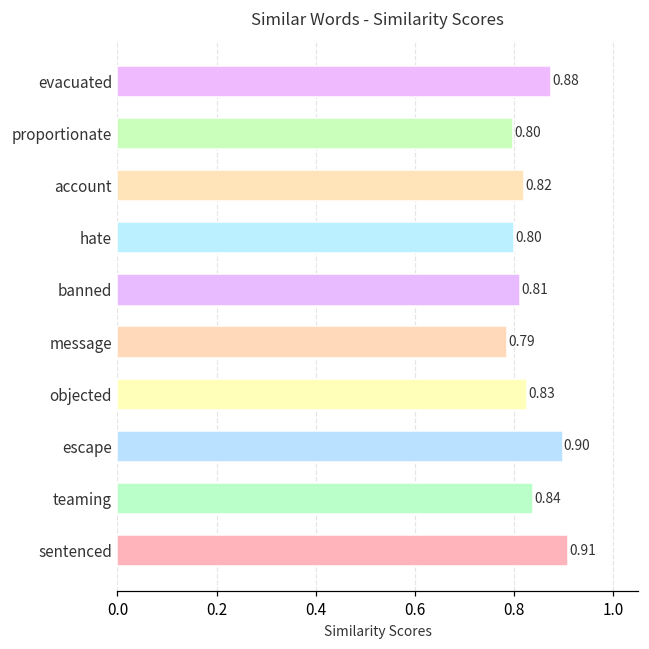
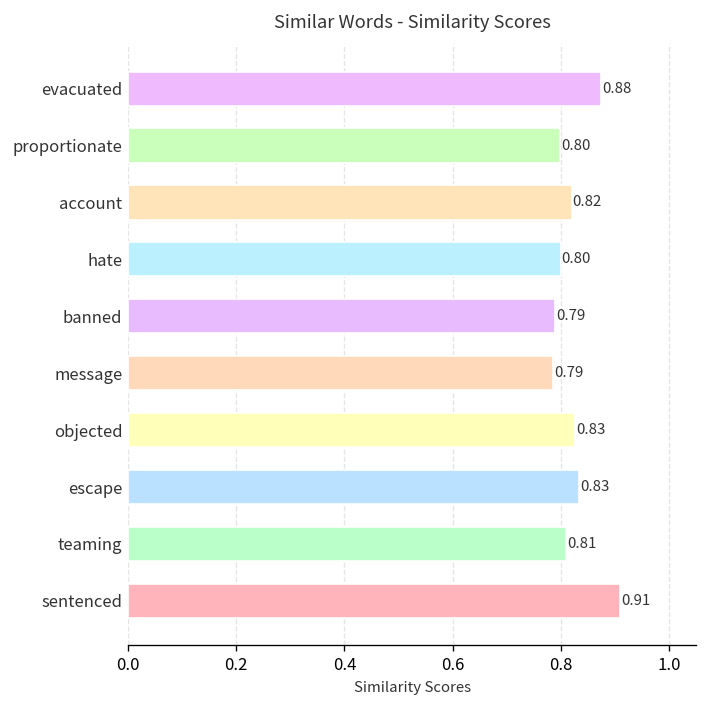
  {
    "evacuated": 0.88,
    "proportionate": 0.80,
    "account": 0.82,
    "hate": 0.80,
-   "banned": 0.81,
+   "banned": 0.79,
    "message": 0.79,
    "objected": 0.83,
-   "escape": 0.90,
-   "teaming": 0.84,
+   "escape": 0.83,
+   "teaming": 0.81,
    "sentenced": 0.91
  }
